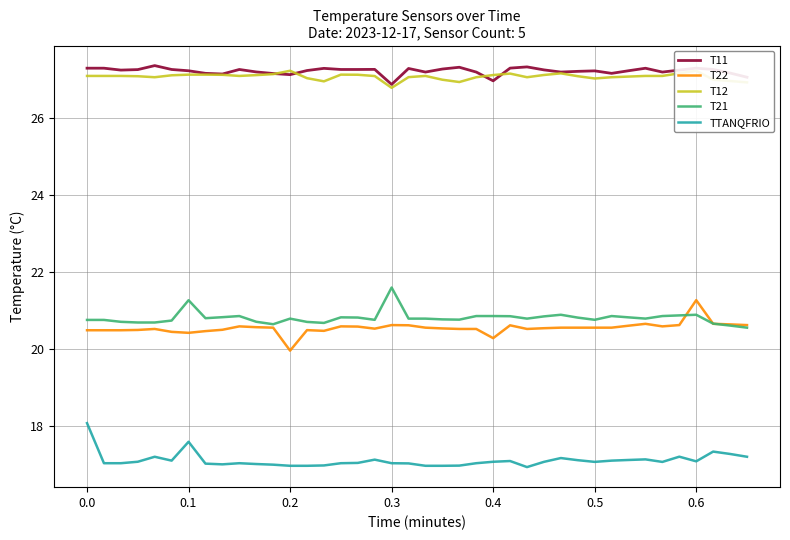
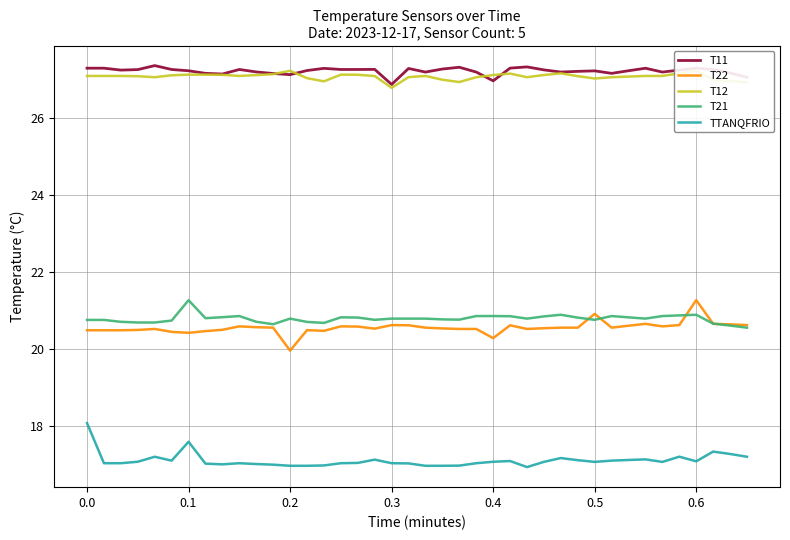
  {
    "T11": {
      "0.0": 27.3,
      "0.1": 27.2,
      "0.2": 27.1,
      "0.3": 26.9,
      "0.4": 27.0,
      "0.5": 27.2
    },
    "T22": {
      "0.0": 20.5,
      "0.1": 20.4,
      "0.2": 20.0,
      "0.3": 20.6,
      "0.4": 20.3,
-     "0.5": 20.6,
+     "0.5": 20.9,
      "0.6": 21.3
    },
    "T12": {
      "0.0": 27.1,
      "0.1": 27.1,
      "0.2": 27.2,
      "0.3": 26.8,
      "0.4": 27.1,
      "0.5": 27.0
    },
    "T21": {
      "0.0": 20.8,
      "0.1": 21.3,
      "0.2": 20.8,
-     "0.3": 21.6,
+     "0.3": 20.8,
      "0.4": 20.9,
      "0.5": 20.8,
      "0.6": 20.9
    },
    "TTANQFRIO": {
      "0.0": 18.1,
      "0.1": 17.6,
      "0.2": 17.0,
      "0.3": 17.0,
      "0.4": 17.1,
      "0.5": 17.1,
      "0.6": 17.1
    }
  }
